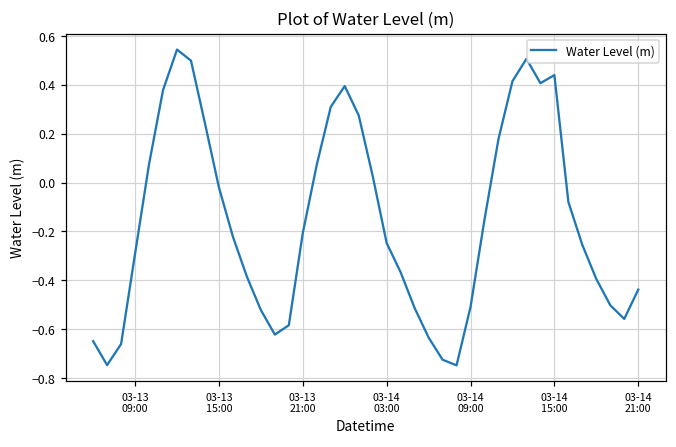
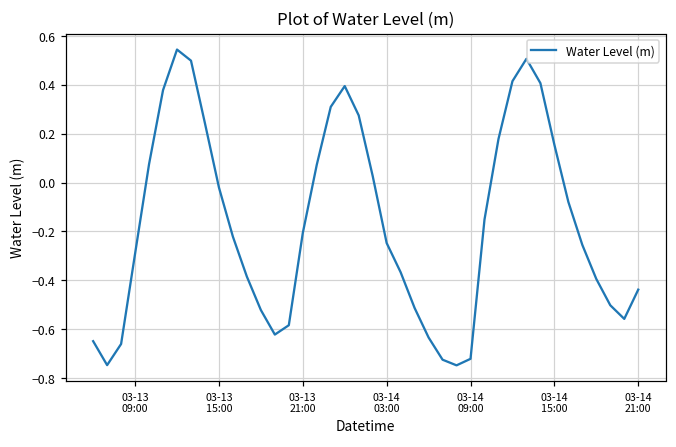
  {
    "03-13 09:00": -0.29,
    "03-13 15:00": -0.02,
    "03-13 21:00": -0.21,
    "03-14 03:00": -0.25,
-   "03-14 09:00": -0.51,
-   "03-14 15:00": 0.44,
+   "03-14 09:00": -0.72,
+   "03-14 15:00": 0.15,
    "03-14 21:00": -0.44
  }
